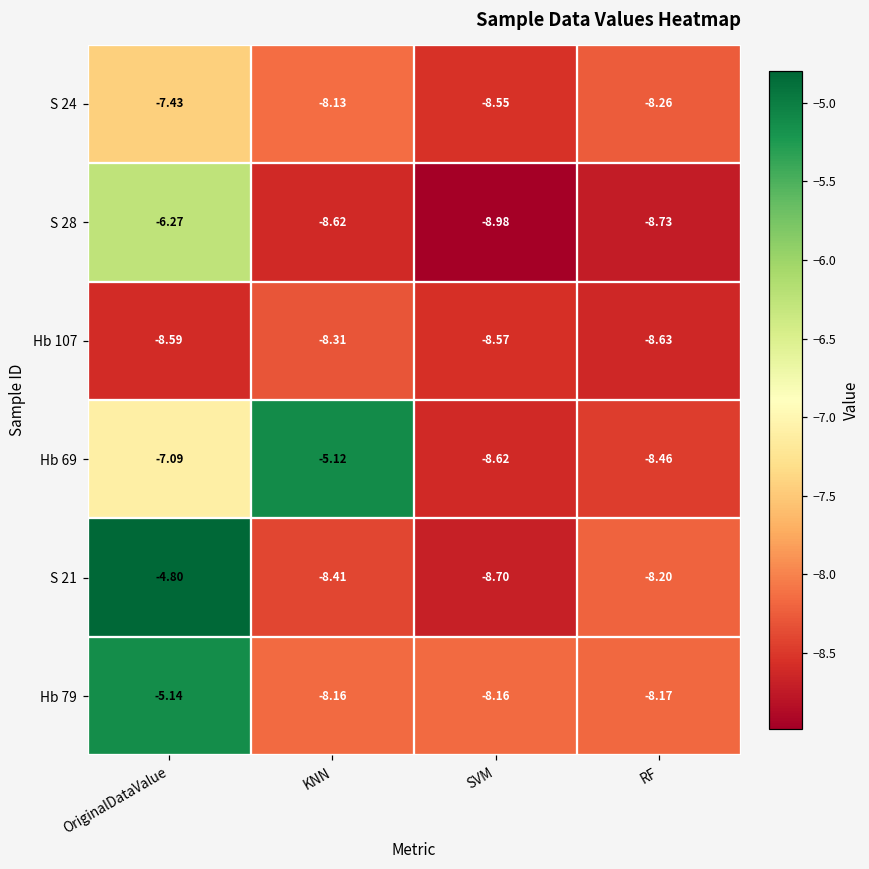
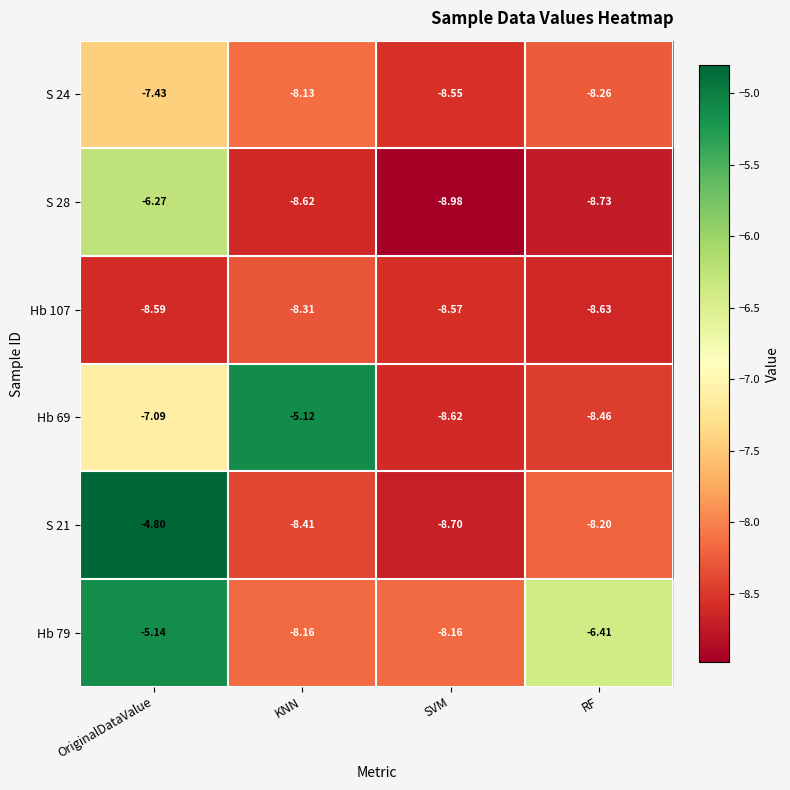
  {
    "S 24": {
      "OriginalDataValue": -7.43,
      "KNN": -8.13,
      "SVM": -8.55,
      "RF": -8.26
    },
    "S 28": {
      "OriginalDataValue": -6.27,
      "KNN": -8.62,
      "SVM": -8.98,
      "RF": -8.73
    },
    "Hb 107": {
      "OriginalDataValue": -8.59,
      "KNN": -8.31,
      "SVM": -8.57,
      "RF": -8.63
    },
    "Hb 69": {
      "OriginalDataValue": -7.09,
      "KNN": -5.12,
      "SVM": -8.62,
      "RF": -8.46
    },
    "S 21": {
      "OriginalDataValue": -4.80,
      "KNN": -8.41,
      "SVM": -8.70,
      "RF": -8.20
    },
    "Hb 79": {
      "OriginalDataValue": -5.14,
      "KNN": -8.16,
      "SVM": -8.16,
-     "RF": -8.17
+     "RF": -6.41
    }
  }
